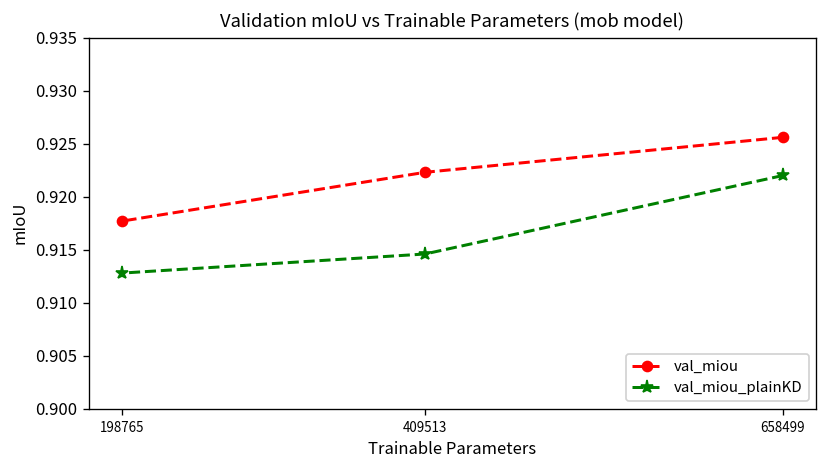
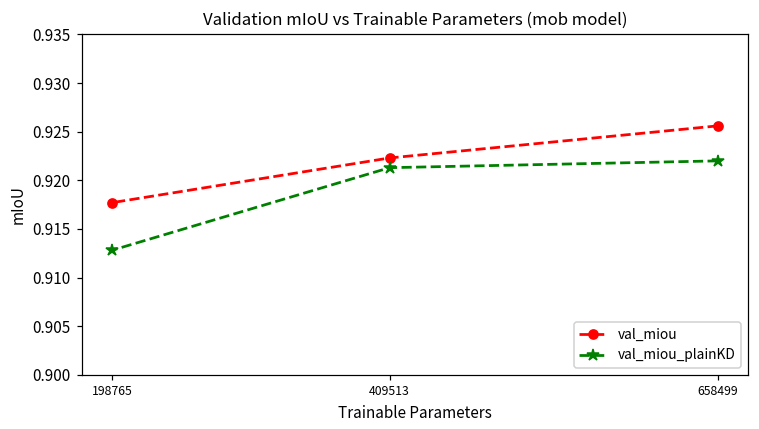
  {
    "val_miou": {
      "198765": 0.918,
      "409513": 0.922,
      "658499": 0.926
    },
    "val_miou_plainKD": {
      "198765": 0.913,
-     "409513": 0.915,
+     "409513": 0.921,
      "658499": 0.922
    }
  }
